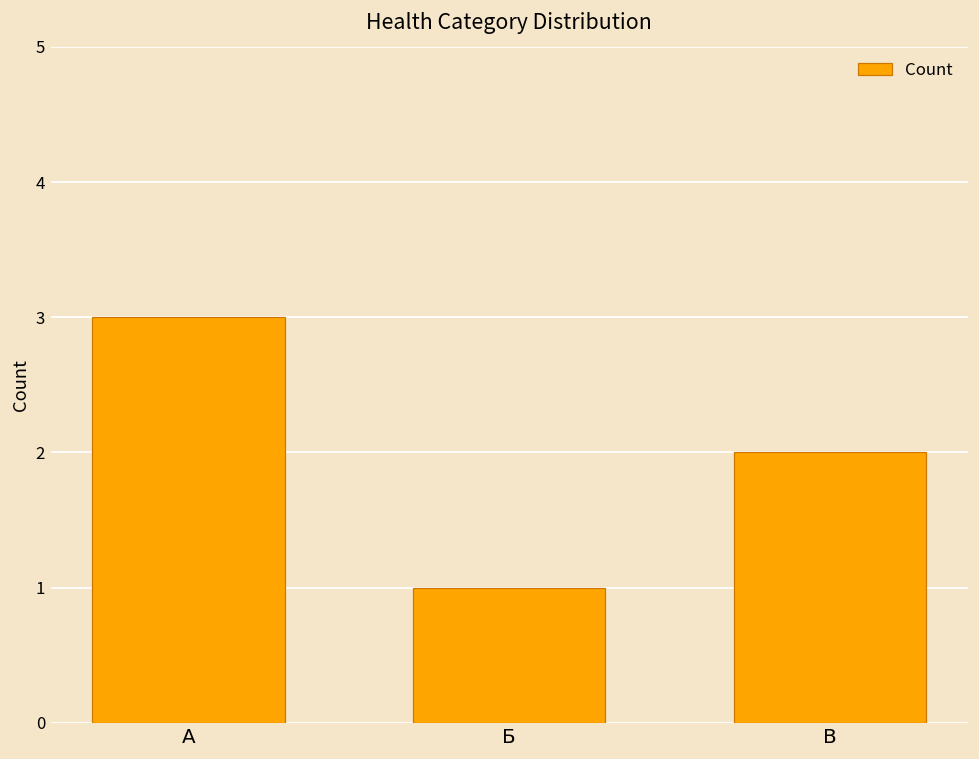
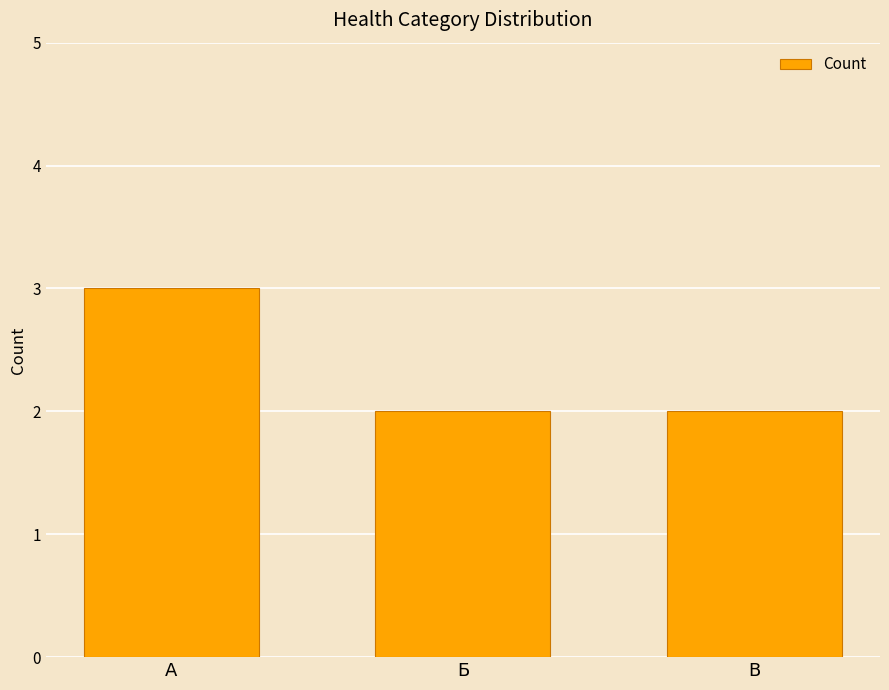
  {
    "А": 3,
-   "Б": 1,
+   "Б": 2,
    "В": 2
  }
